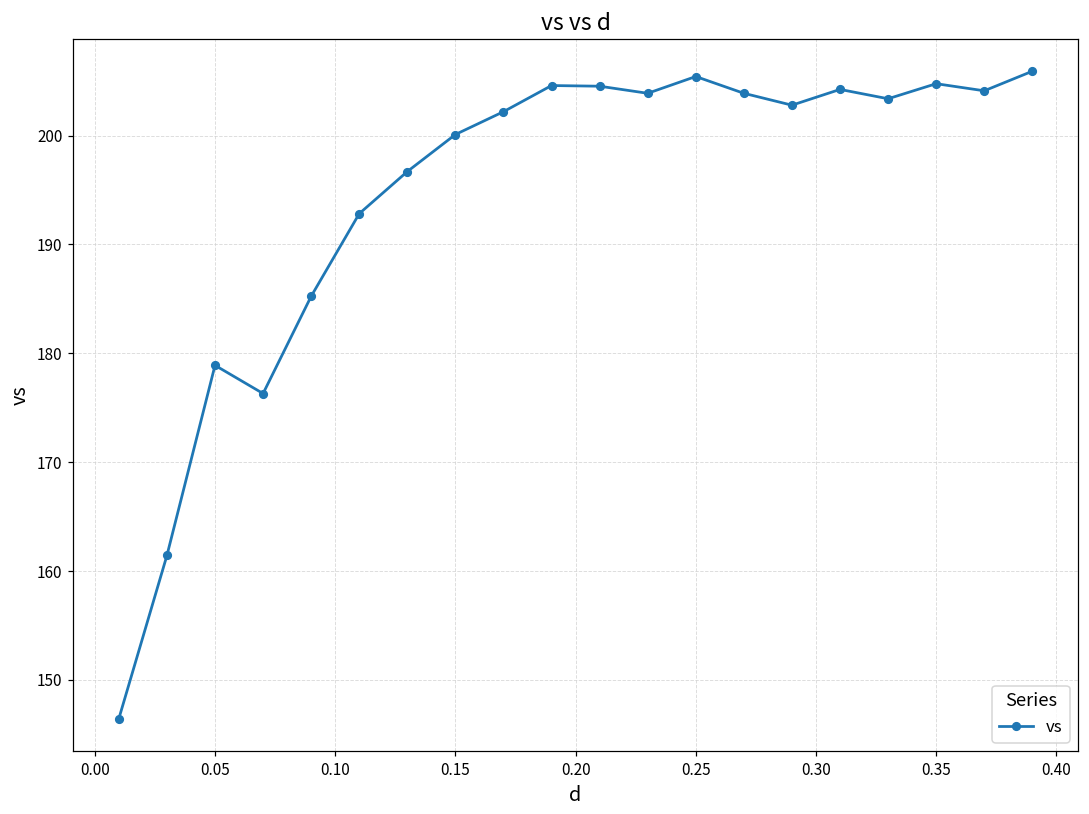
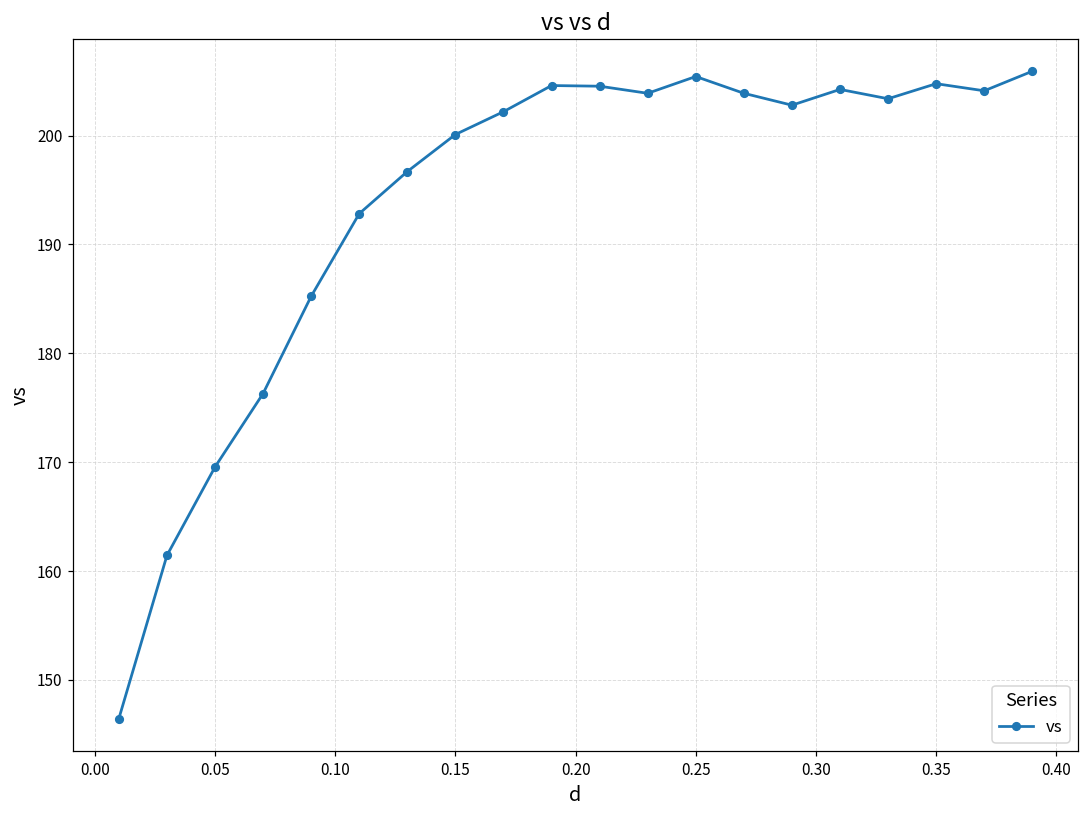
  {
-   "0.05": 179,
+   "0.05": 170,
    "0.15": 200,
    "0.25": 205,
    "0.35": 205
  }
